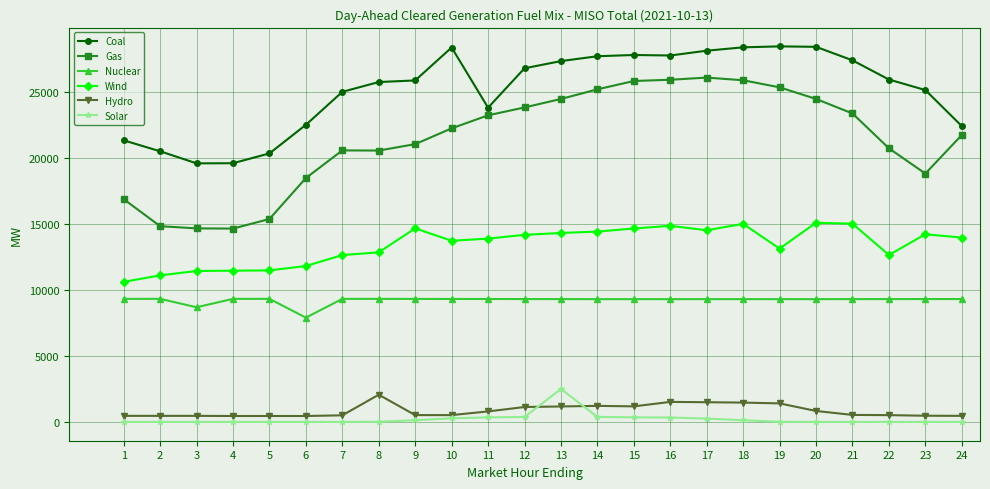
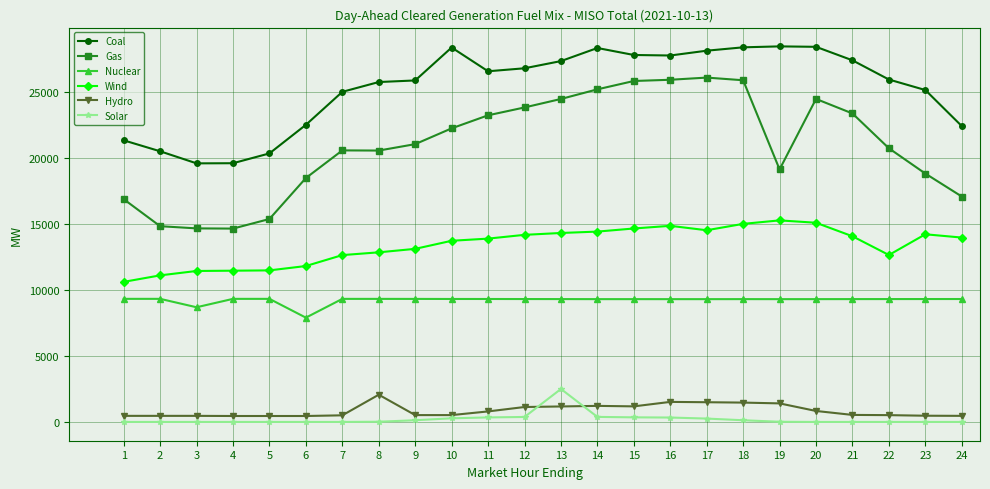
  {
    "Coal": {
      "1": 21300,
      "2": 20500,
      "3": 19600,
      "4": 19600,
      "5": 20300,
      "6": 22500,
      "7": 25000,
      "8": 25700,
      "9": 25900,
      "10": 28300,
-     "11": 23800,
+     "11": 26500,
      "12": 26800,
      "13": 27300,
-     "14": 27700,
+     "14": 28300,
      "15": 27800,
      "16": 27700,
      "17": 28100,
      "18": 28400,
      "19": 28400,
      "20": 28400,
      "21": 27400,
      "22": 25900,
      "23": 25100,
      "24": 22400
    },
    "Gas": {
      "1": 16900,
      "2": 14800,
      "3": 14700,
      "4": 14600,
      "5": 15400,
      "6": 18500,
      "7": 20600,
      "8": 20500,
      "9": 21000,
      "10": 22200,
      "11": 23200,
      "12": 23800,
      "13": 24500,
      "14": 25200,
      "15": 25800,
      "16": 25900,
      "17": 26100,
      "18": 25900,
-     "19": 25300,
+     "19": 19100,
      "20": 24500,
      "21": 23400,
      "22": 20700,
      "23": 18800,
-     "24": 21700
+     "24": 17100
    },
    "Nuclear": {
      "1": 9300,
      "2": 9300,
      "3": 8700,
      "4": 9300,
      "5": 9300,
      "6": 7900,
      "7": 9300,
      "8": 9300,
      "9": 9300,
      "10": 9300,
      "11": 9300,
      "12": 9300,
      "13": 9300,
      "14": 9300,
      "15": 9300,
      "16": 9300,
      "17": 9300,
      "18": 9300,
      "19": 9300,
      "20": 9300,
      "21": 9300,
      "22": 9300,
      "23": 9300,
      "24": 9300
    },
    "Wind": {
      "1": 10600,
      "2": 11100,
      "3": 11400,
      "4": 11500,
      "5": 11500,
      "6": 11800,
      "7": 12600,
      "8": 12800,
-     "9": 14700,
+     "9": 13100,
      "10": 13700,
      "11": 13900,
      "12": 14200,
      "13": 14300,
      "14": 14400,
      "15": 14600,
      "16": 14800,
      "17": 14500,
      "18": 15000,
-     "19": 13100,
+     "19": 15300,
      "20": 15100,
-     "21": 15000,
+     "21": 14100,
      "22": 12600,
      "23": 14200,
      "24": 14000
    },
    "Hydro": {
      "1": 500,
      "2": 500,
      "3": 500,
      "4": 400,
      "5": 400,
      "6": 400,
      "7": 500,
      "8": 2100,
      "9": 500,
      "10": 500,
      "11": 800,
      "12": 1100,
      "13": 1200,
      "14": 1200,
      "15": 1200,
      "16": 1500,
      "17": 1500,
      "18": 1500,
      "19": 1400,
      "20": 800,
      "21": 500,
      "22": 500,
      "23": 500,
      "24": 500
    },
    "Solar": {
      "1": 0,
      "2": 0,
      "3": 0,
      "4": 0,
      "5": 0,
      "6": 0,
      "7": 0,
      "8": 0,
      "9": 100,
      "10": 300,
      "11": 300,
      "12": 400,
      "13": 2500,
      "14": 400,
      "15": 300,
      "16": 300,
      "17": 300,
      "18": 100,
      "19": 0,
      "20": 0,
      "21": 0,
      "22": 0,
      "23": 0,
      "24": 0
    }
  }
